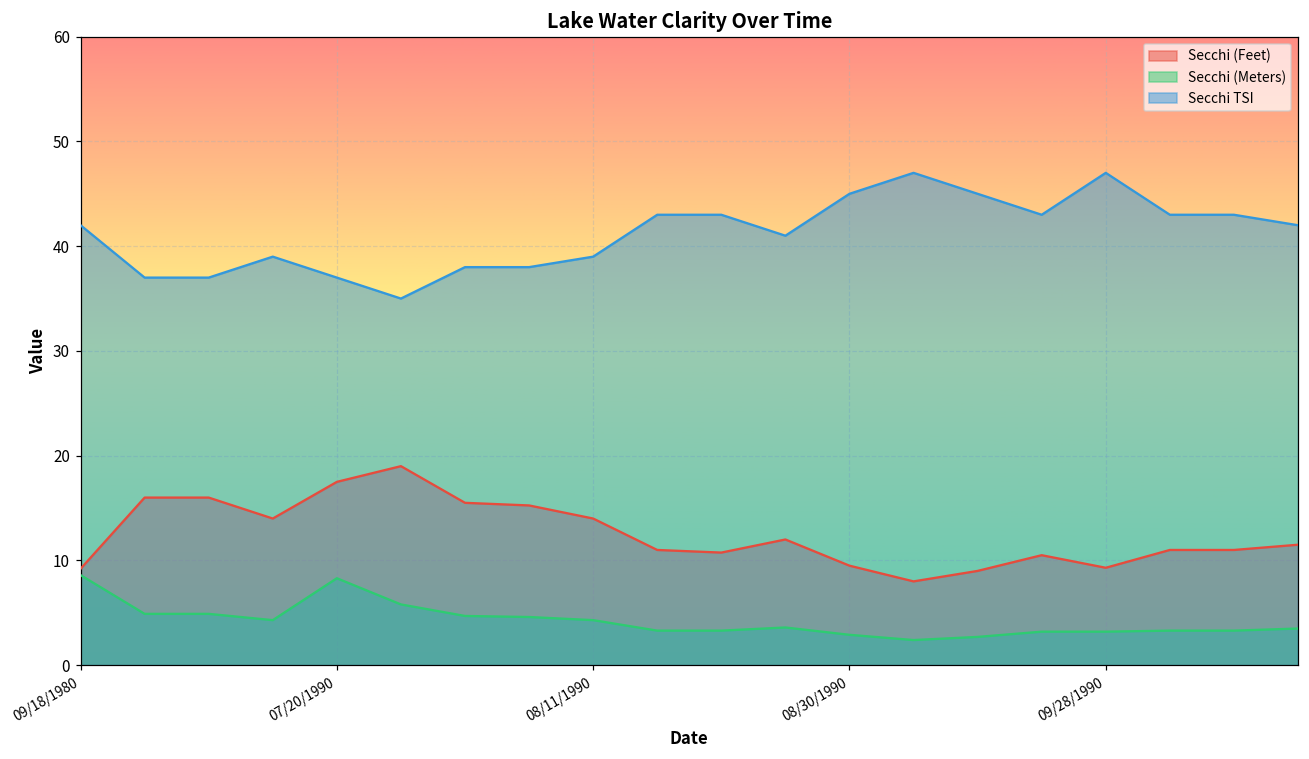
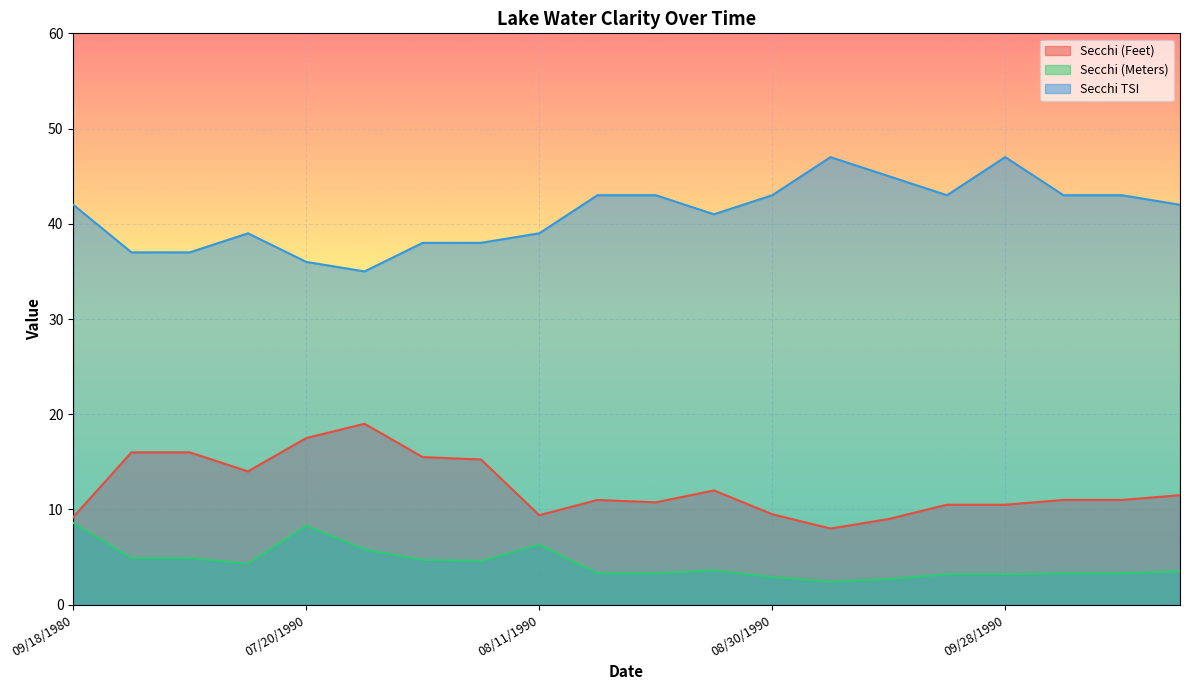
  {
    "Secchi (Feet)": {
      "09/18/1980": 9,
      "07/20/1990": 18,
-     "08/11/1990": 14,
+     "08/11/1990": 9,
      "08/30/1990": 10,
-     "09/28/1990": 9
+     "09/28/1990": 11
    },
    "Secchi (Meters)": {
      "09/18/1980": 9,
      "07/20/1990": 8,
-     "08/11/1990": 4,
+     "08/11/1990": 6,
      "08/30/1990": 3,
      "09/28/1990": 3
    },
    "Secchi TSI": {
      "09/18/1980": 42,
-     "07/20/1990": 37,
+     "07/20/1990": 36,
      "08/11/1990": 39,
-     "08/30/1990": 45,
+     "08/30/1990": 43,
      "09/28/1990": 47
    }
  }
